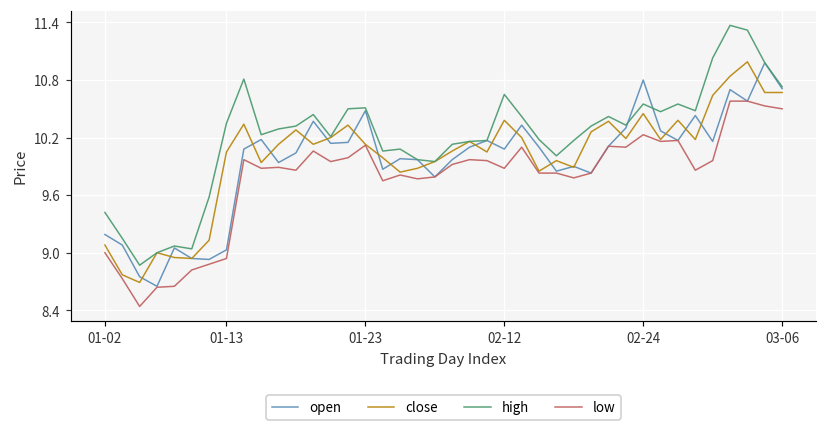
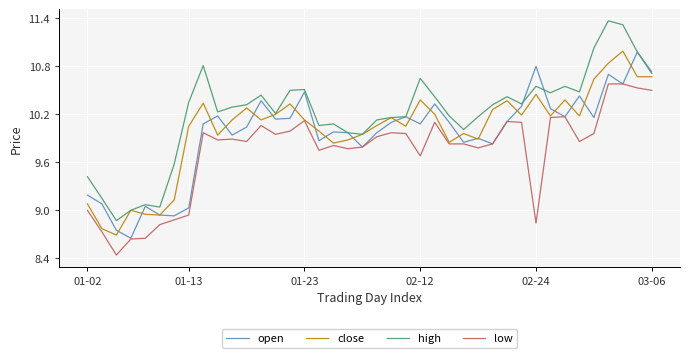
  {
    "open": {
      "01-02": 9.2,
      "01-13": 9.0,
      "02-12": 10.1,
      "02-24": 10.8
    },
    "close": {
      "01-02": 9.1,
      "01-13": 10.1,
      "02-12": 10.4,
      "02-24": 10.5,
      "03-06": 10.7
    },
    "high": {
      "01-02": 9.4,
      "01-13": 10.4,
      "02-12": 10.7,
      "02-24": 10.6
    },
    "low": {
      "01-02": 9.0,
      "01-13": 8.9,
-     "02-12": 9.9,
-     "02-24": 10.2,
+     "02-12": 9.7,
+     "02-24": 8.8,
      "03-06": 10.5
    }
  }
